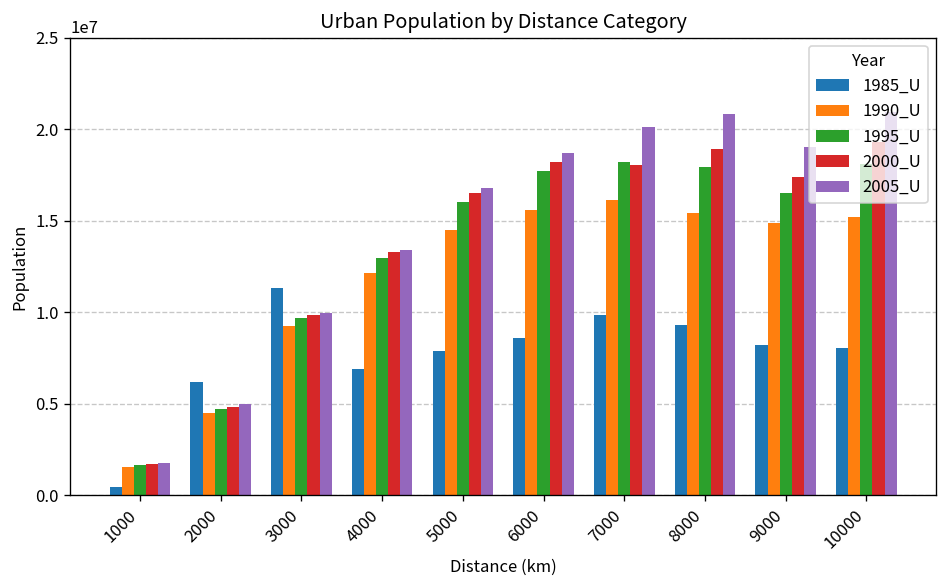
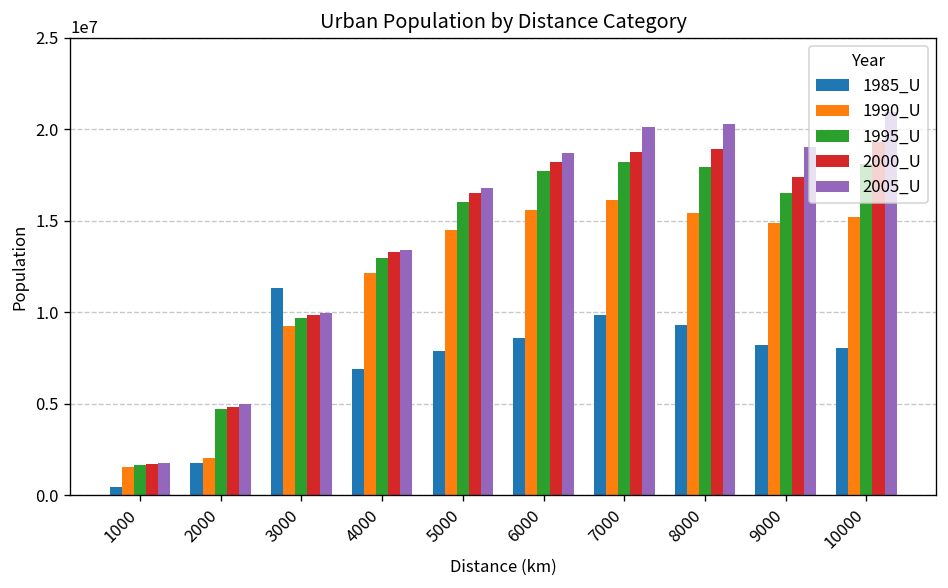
  {
    "1985_U": {
      "1000": 500000,
-     "2000": 6200000,
+     "2000": 1800000,
      "3000": 11300000,
      "4000": 6900000,
      "5000": 7900000,
      "6000": 8600000,
      "7000": 9900000,
      "8000": 9300000,
      "9000": 8200000,
      "10000": 8000000
    },
    "1990_U": {
      "1000": 1600000,
-     "2000": 4500000,
+     "2000": 2000000,
      "3000": 9300000,
      "4000": 12100000,
      "5000": 14500000,
      "6000": 15600000,
      "7000": 16200000,
      "8000": 15400000,
      "9000": 14900000,
      "10000": 15200000
    },
    "1995_U": {
      "1000": 1700000,
      "2000": 4700000,
      "3000": 9700000,
      "4000": 13000000,
      "5000": 16000000,
      "6000": 17700000,
      "7000": 18200000,
      "8000": 17900000,
      "9000": 16500000
    },
    "2000_U": {
      "1000": 1700000,
      "2000": 4900000,
      "3000": 9900000,
      "4000": 13300000,
      "5000": 16500000,
      "6000": 18200000,
-     "7000": 18100000,
+     "7000": 18700000,
      "8000": 18900000,
      "9000": 17400000
    },
    "2005_U": {
      "1000": 1800000,
      "2000": 5000000,
      "3000": 9900000,
      "4000": 13400000,
      "5000": 16800000,
      "6000": 18700000,
      "7000": 20100000,
-     "8000": 20800000
+     "8000": 20300000
    }
  }
